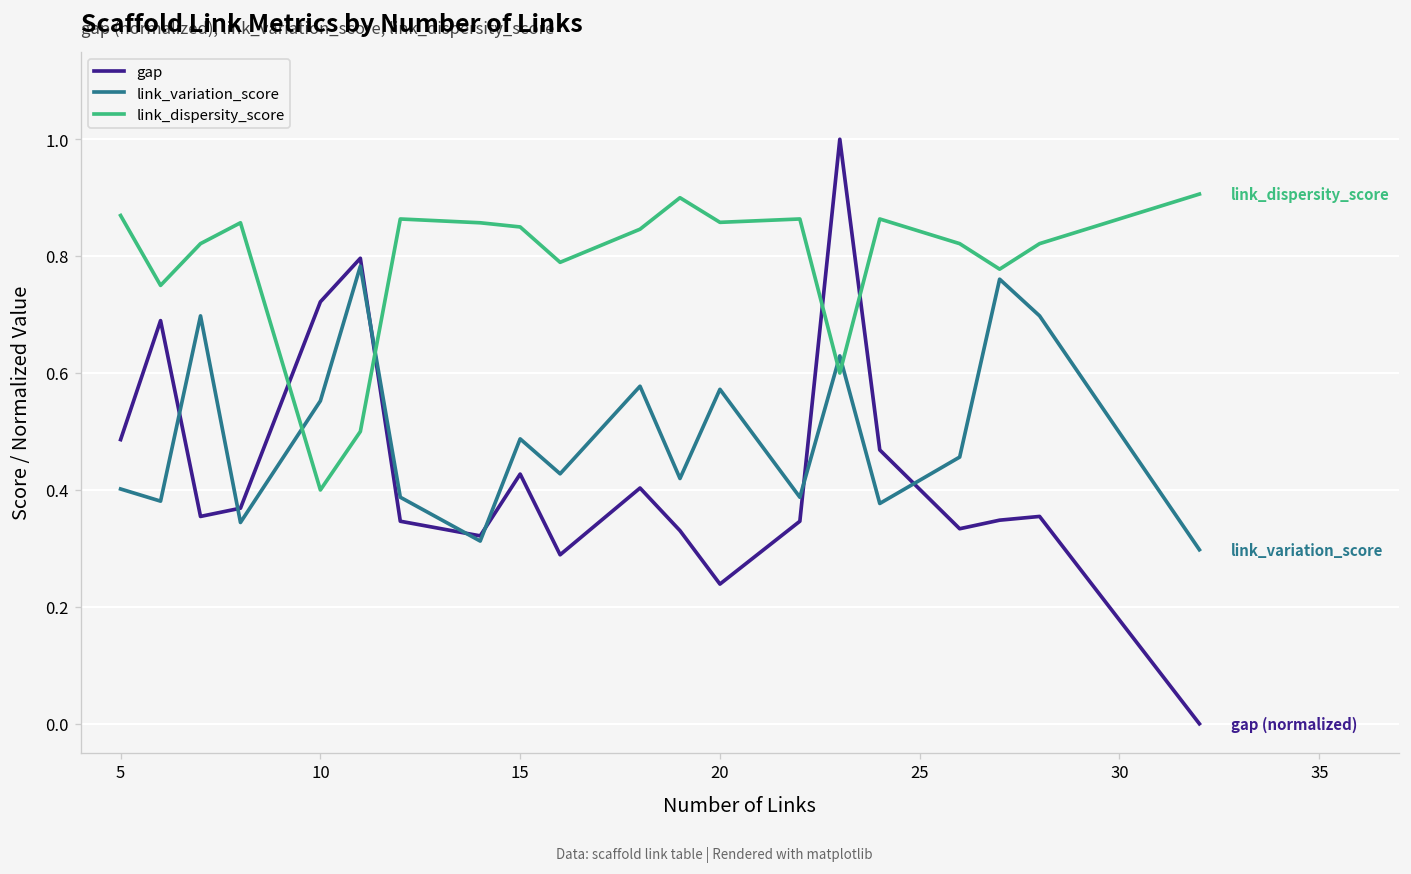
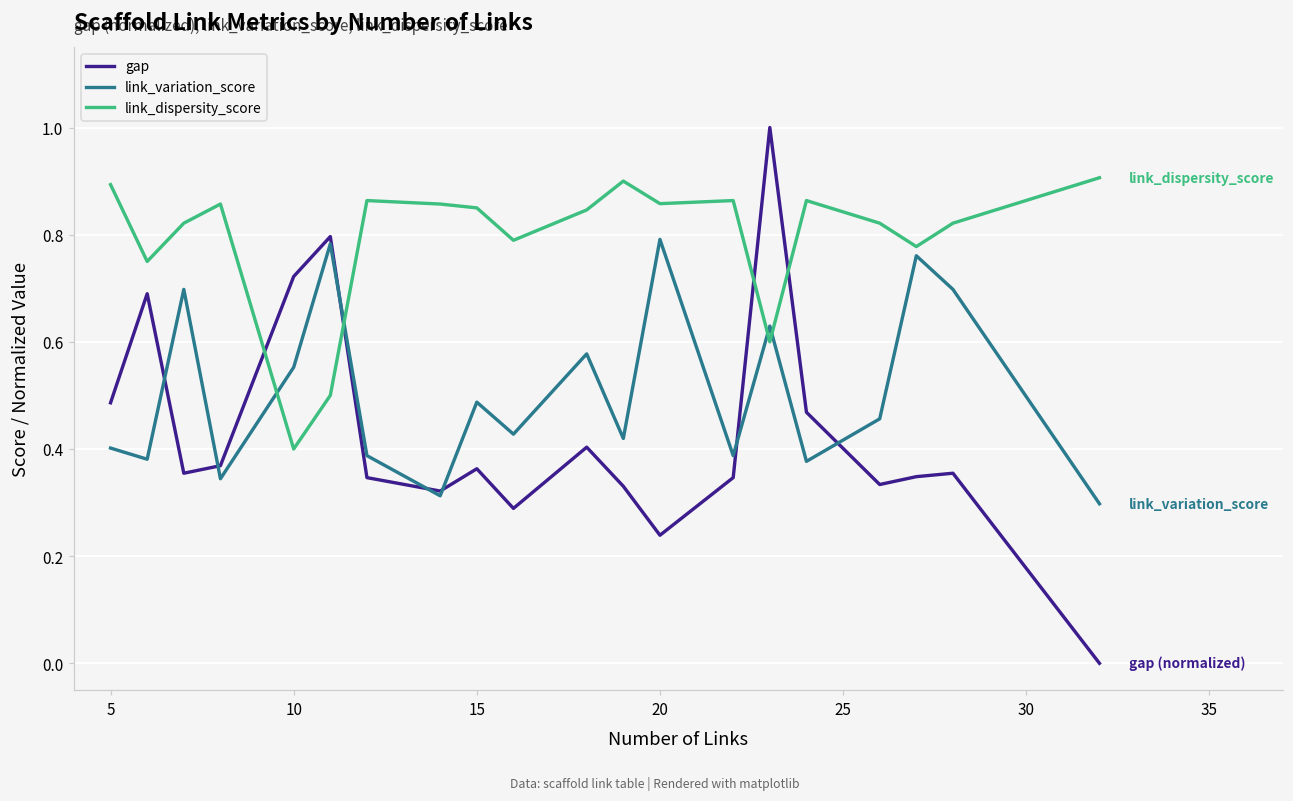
  {
    "gap": {
      "5": 0.49,
      "10": 0.72,
-     "15": 0.43,
+     "15": 0.36,
      "20": 0.24
    },
    "link_variation_score": {
      "5": 0.40,
      "10": 0.55,
      "15": 0.49,
-     "20": 0.57
+     "20": 0.79
    },
    "link_dispersity_score": {
-     "5": 0.87,
+     "5": 0.89,
      "10": 0.40,
      "15": 0.85,
      "20": 0.86
    }
  }
